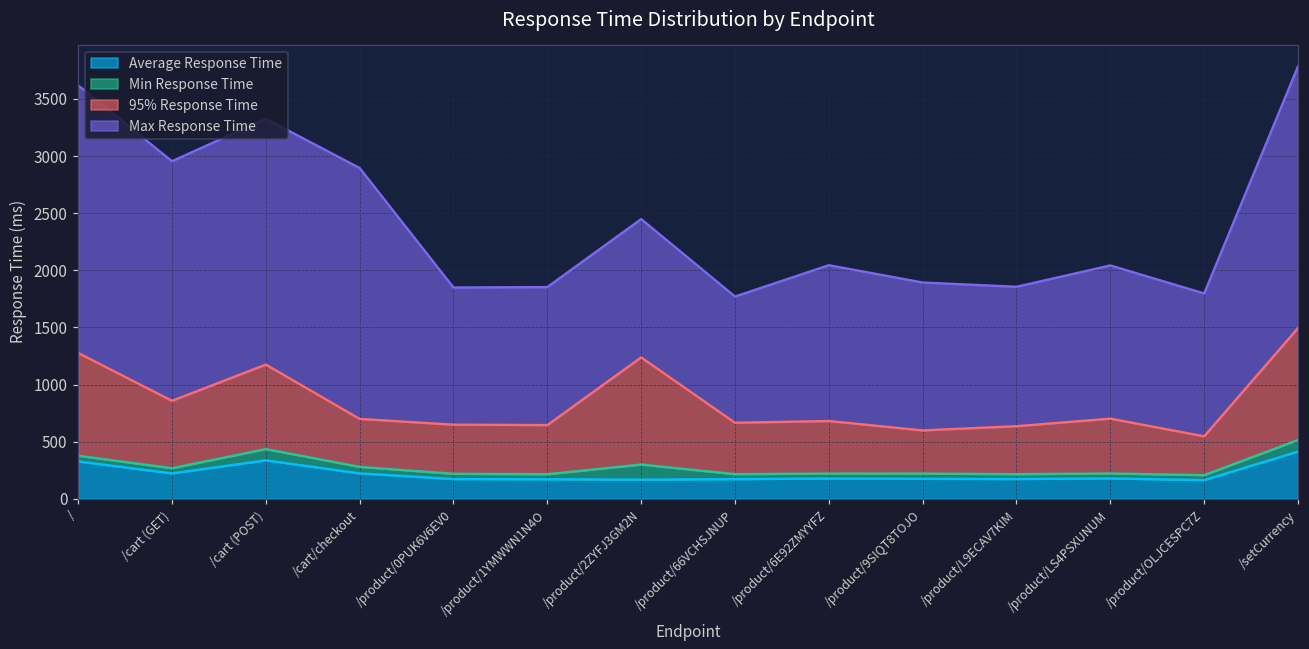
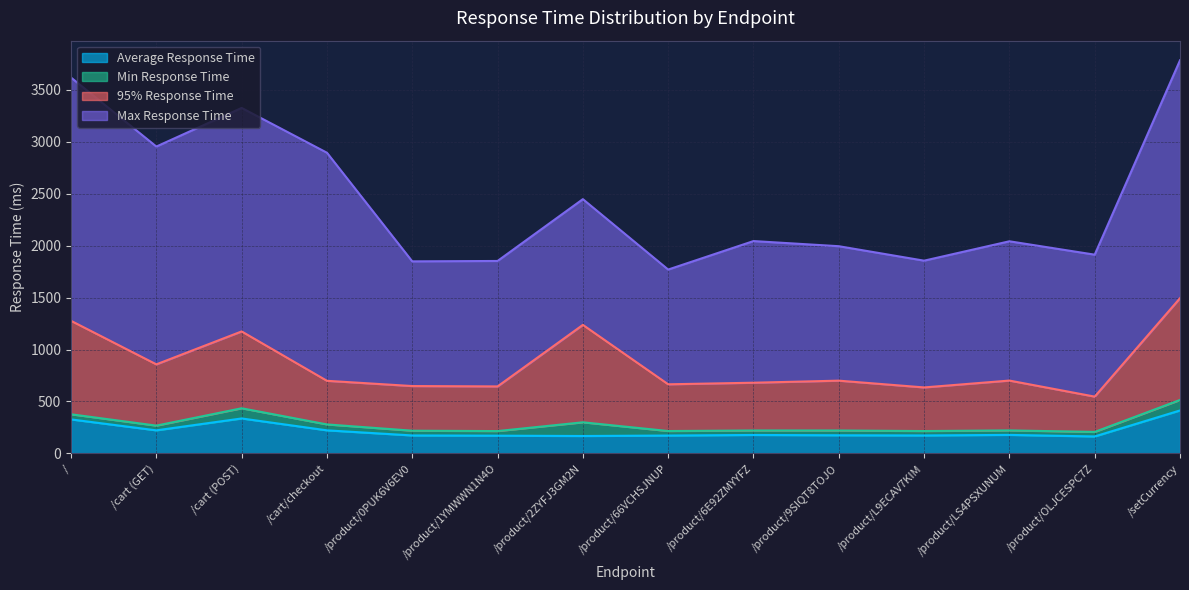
  {
    "Average Response Time": {
      "/": 330,
      "/cart (GET)": 220,
      "/cart (POST)": 340,
      "/cart/checkout": 220,
      "/product/0PUK6V6EV0": 170,
      "/product/1YMWWN1N4O": 170,
      "/product/2ZYFJ3GM2N": 170,
      "/product/66VCHSJNUP": 170,
      "/product/6E92ZMYYFZ": 180,
      "/product/9SIQT8TOJO": 170,
      "/product/L9ECAV7KIM": 170,
      "/product/LS4PSXUNUM": 180,
      "/product/OLJCESPC7Z": 160,
      "/setCurrency": 410
    },
    "Min Response Time": {
      "/": 50,
      "/cart (GET)": 50,
      "/cart (POST)": 100,
      "/cart/checkout": 60,
      "/product/0PUK6V6EV0": 50,
      "/product/1YMWWN1N4O": 40,
      "/product/2ZYFJ3GM2N": 130,
      "/product/66VCHSJNUP": 40,
      "/product/6E92ZMYYFZ": 40,
      "/product/9SIQT8TOJO": 50,
      "/product/L9ECAV7KIM": 40,
      "/product/LS4PSXUNUM": 40,
      "/product/OLJCESPC7Z": 40,
      "/setCurrency": 100
    },
    "95% Response Time": {
      "/": 900,
      "/cart (GET)": 590,
      "/cart (POST)": 740,
      "/cart/checkout": 420,
      "/product/0PUK6V6EV0": 430,
      "/product/1YMWWN1N4O": 430,
      "/product/2ZYFJ3GM2N": 940,
      "/product/66VCHSJNUP": 450,
      "/product/6E92ZMYYFZ": 460,
-     "/product/9SIQT8TOJO": 380,
+     "/product/9SIQT8TOJO": 480,
      "/product/L9ECAV7KIM": 420,
      "/product/LS4PSXUNUM": 480,
      "/product/OLJCESPC7Z": 340,
      "/setCurrency": 980
    },
    "Max Response Time": {
      "/": 2340,
      "/cart (GET)": 2100,
      "/cart/checkout": 2200,
      "/product/0PUK6V6EV0": 1200,
      "/product/1YMWWN1N4O": 1210,
      "/product/2ZYFJ3GM2N": 1210,
      "/product/66VCHSJNUP": 1100,
      "/product/6E92ZMYYFZ": 1360,
      "/product/9SIQT8TOJO": 1290,
      "/product/L9ECAV7KIM": 1220,
      "/product/LS4PSXUNUM": 1340,
-     "/product/OLJCESPC7Z": 1250,
+     "/product/OLJCESPC7Z": 1370,
      "/setCurrency": 2290
    }
  }
